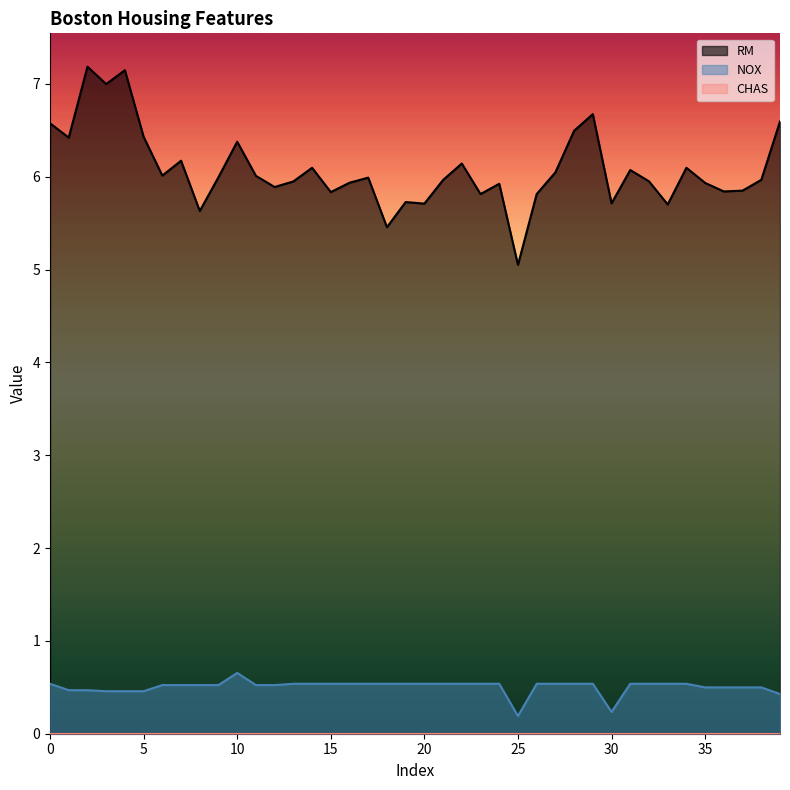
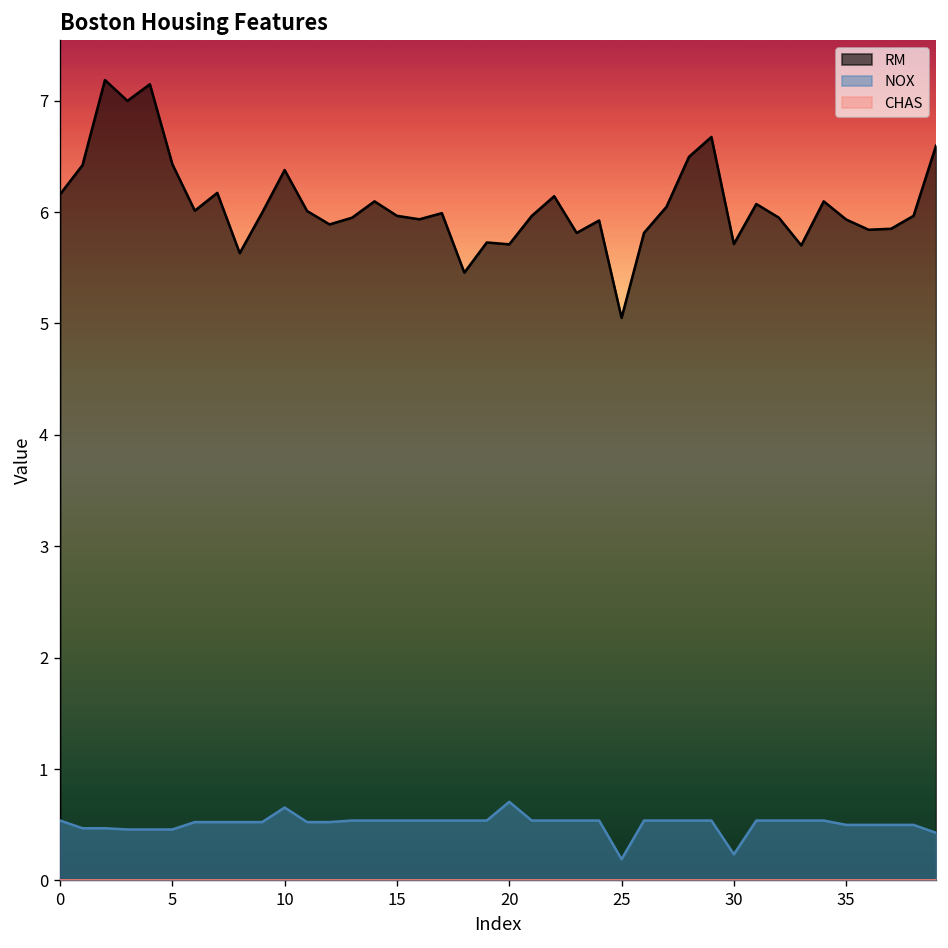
  {
    "RM": {
-     "0": 6.6,
+     "0": 6.2,
      "5": 6.4,
      "10": 6.4,
-     "15": 5.8,
+     "15": 6.0,
      "20": 5.7,
      "25": 5.1,
      "30": 5.7,
      "35": 5.9
    },
    "NOX": {
      "0": 0.5,
      "5": 0.5,
      "10": 0.7,
      "15": 0.5,
-     "20": 0.5,
+     "20": 0.7,
      "25": 0.2,
      "30": 0.2,
      "35": 0.5
    },
    "CHAS": {
      "0": 0.0,
      "5": 0.0,
      "10": 0.0,
      "15": 0.0,
      "20": 0.0,
      "25": 0.0,
      "30": 0.0,
      "35": 0.0
    }
  }
